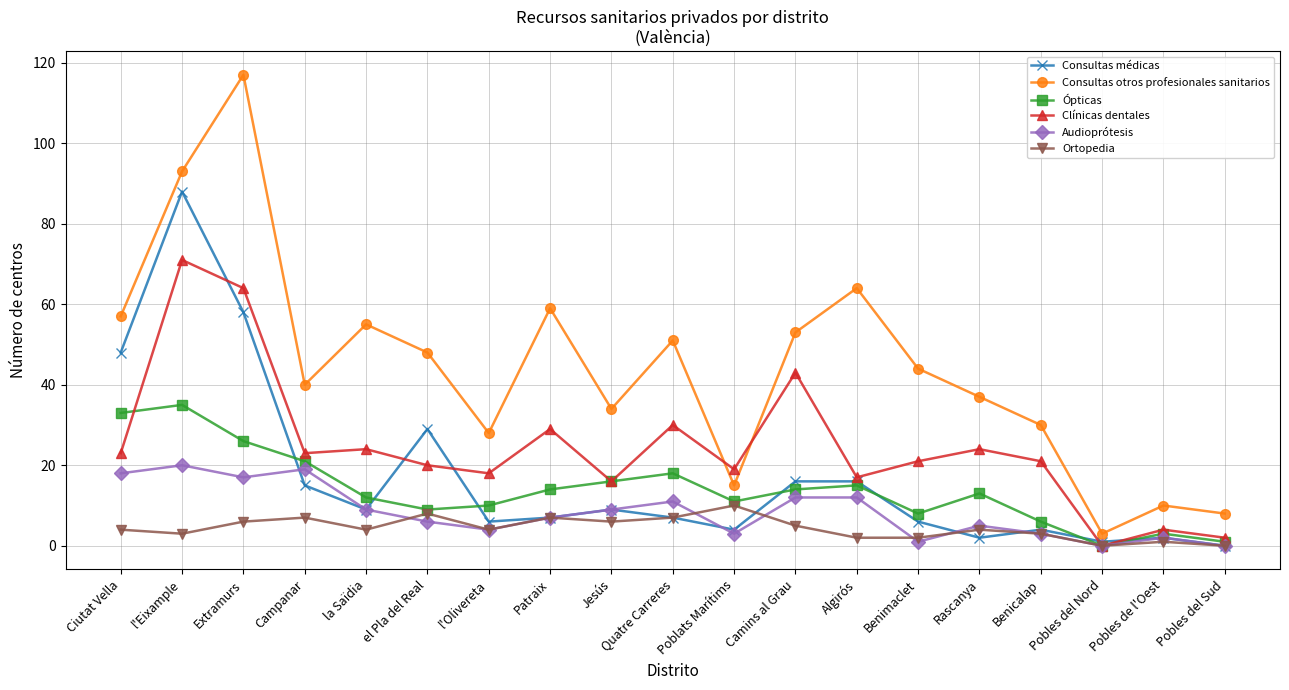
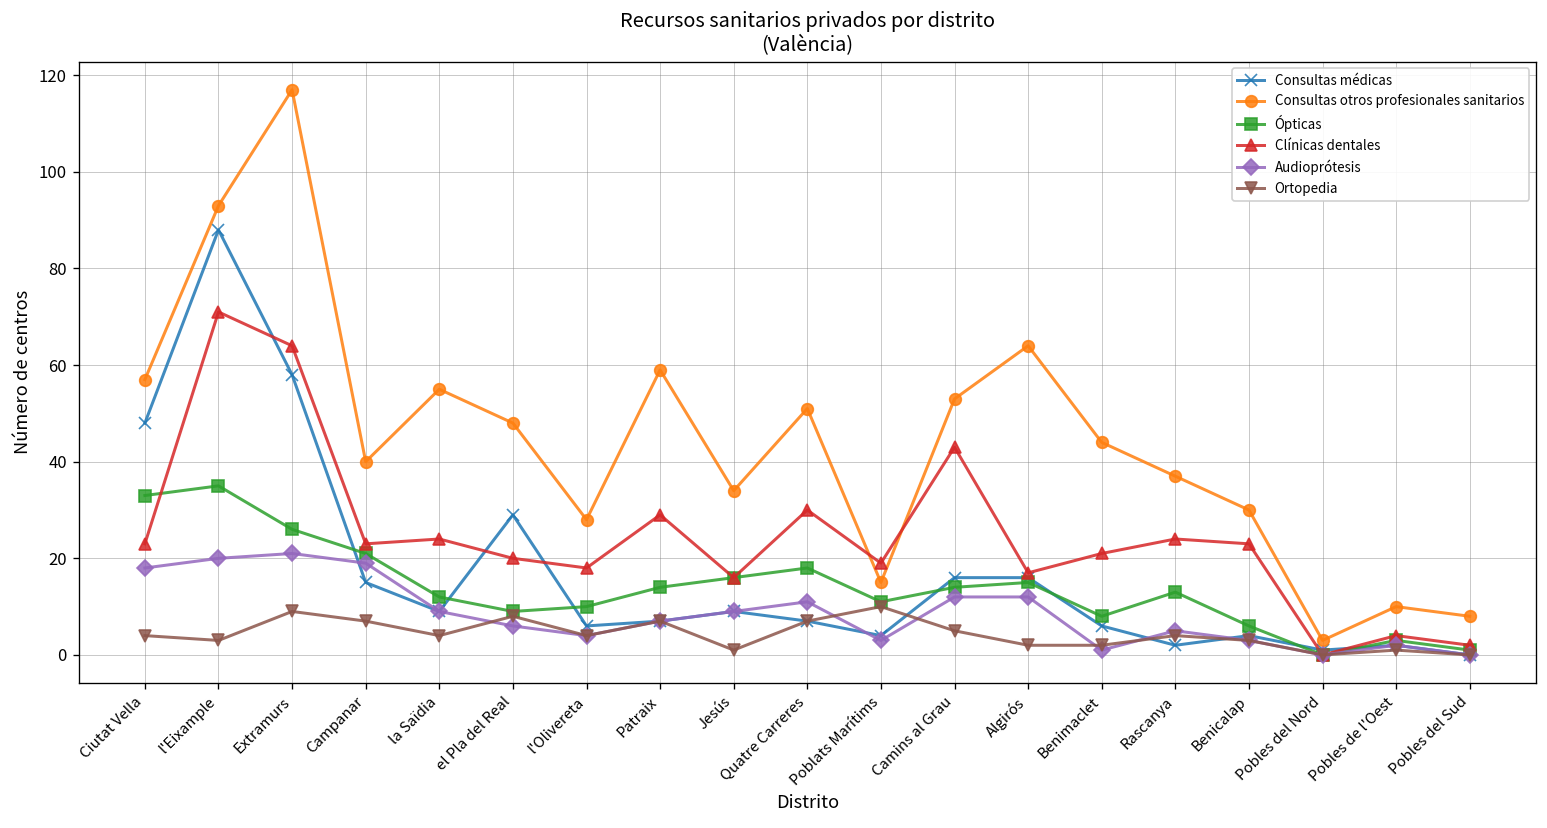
  {
    "Consultas médicas": {
      "Ciutat Vella": 48,
      "l'Eixample": 88,
      "Extramurs": 58,
      "Campanar": 15,
      "el Pla del Real": 29,
      "l'Olivereta": 6,
      "Poblats Marítims": 4,
      "Camins al Grau": 16,
      "Algirós": 16,
      "Benimaclet": 6,
      "Rascanya": 2,
      "Benicalap": 4,
      "Pobles del Nord": 1
    },
    "Consultas otros profesionales sanitarios": {
      "Ciutat Vella": 57,
      "l'Eixample": 93,
      "Extramurs": 117,
      "Campanar": 40,
      "la Saïdia": 55,
      "el Pla del Real": 48,
      "l'Olivereta": 28,
      "Patraix": 59,
      "Jesús": 34,
      "Quatre Carreres": 51,
      "Poblats Marítims": 15,
      "Camins al Grau": 53,
      "Algirós": 64,
      "Benimaclet": 44,
      "Rascanya": 37,
      "Benicalap": 30,
      "Pobles del Nord": 3,
      "Pobles de l'Oest": 10,
      "Pobles del Sud": 8
    },
    "Ópticas": {
      "Ciutat Vella": 33,
      "l'Eixample": 35,
      "Extramurs": 26,
      "Campanar": 21,
      "la Saïdia": 12,
      "el Pla del Real": 9,
      "l'Olivereta": 10,
      "Patraix": 14,
      "Quatre Carreres": 18,
      "Poblats Marítims": 11,
      "Camins al Grau": 14,
      "Algirós": 15,
      "Benimaclet": 8,
      "Rascanya": 13,
      "Benicalap": 6,
      "Pobles de l'Oest": 3,
      "Pobles del Sud": 1
    },
    "Clínicas dentales": {
      "Ciutat Vella": 23,
      "l'Eixample": 71,
      "Extramurs": 64,
      "Campanar": 23,
      "la Saïdia": 24,
      "el Pla del Real": 20,
      "l'Olivereta": 18,
      "Patraix": 29,
      "Quatre Carreres": 30,
      "Poblats Marítims": 19,
      "Camins al Grau": 43,
      "Algirós": 17,
      "Benimaclet": 21,
      "Rascanya": 24,
-     "Benicalap": 21,
+     "Benicalap": 23,
      "Pobles de l'Oest": 4,
      "Pobles del Sud": 2
    },
    "Audioprótesis": {
      "Ciutat Vella": 18,
      "l'Eixample": 20,
-     "Extramurs": 17,
+     "Extramurs": 21,
      "Campanar": 19,
      "el Pla del Real": 6,
      "Quatre Carreres": 11,
      "Poblats Marítims": 3,
      "Camins al Grau": 12,
      "Algirós": 12,
      "Benimaclet": 1,
      "Rascanya": 5
    },
    "Ortopedia": {
      "Ciutat Vella": 4,
      "l'Eixample": 3,
-     "Extramurs": 6,
+     "Extramurs": 9,
      "Campanar": 7,
      "la Saïdia": 4,
      "el Pla del Real": 8,
-     "Jesús": 6,
+     "Jesús": 1,
      "Poblats Marítims": 10,
      "Camins al Grau": 5,
      "Algirós": 2,
      "Benimaclet": 2,
      "Rascanya": 4,
      "Pobles de l'Oest": 1
    }
  }
